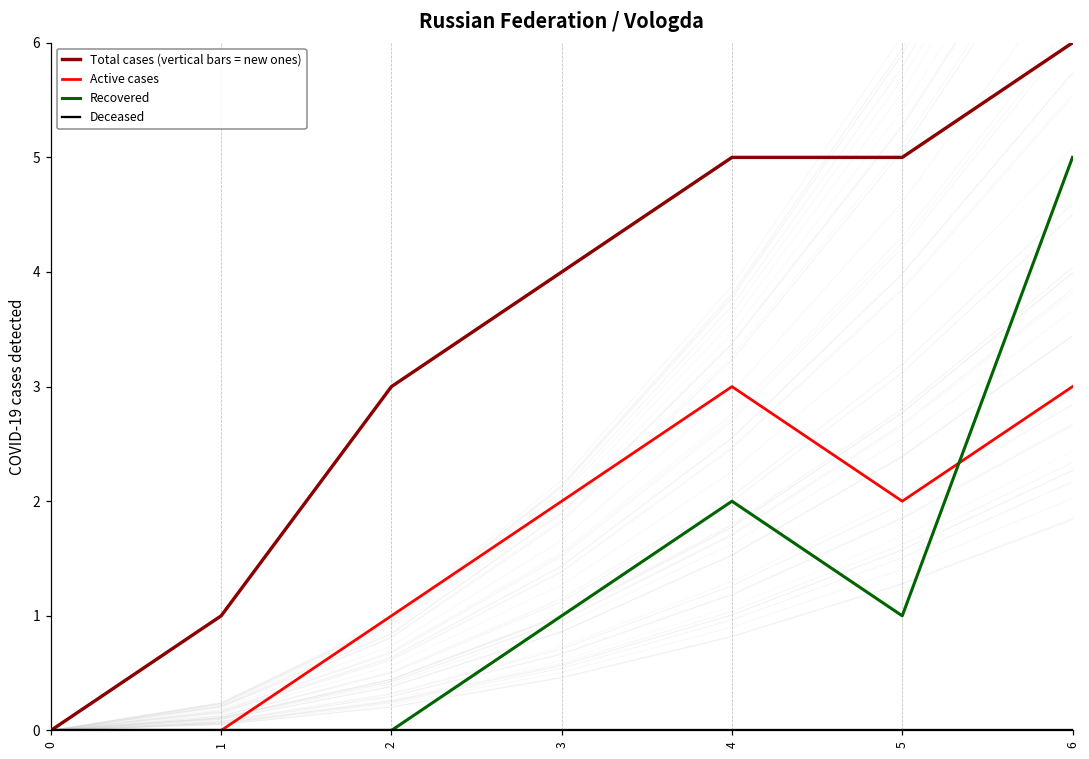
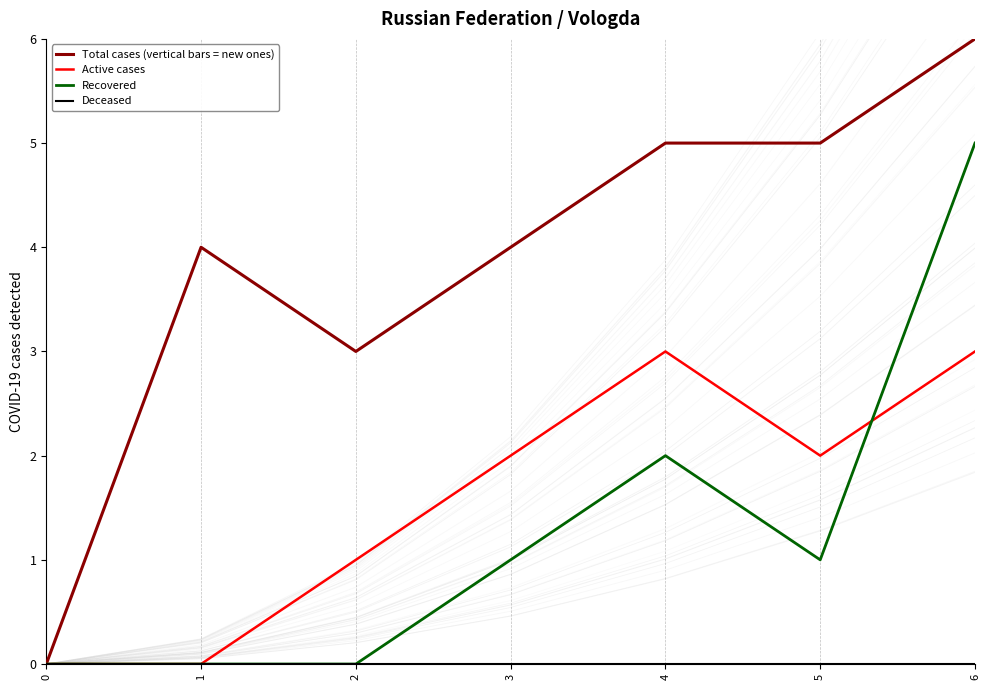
  {
    "Total cases (vertical bars = new ones)": {
-     "1": 1,
+     "1": 4,
      "2": 3,
      "3": 4,
      "4": 5,
      "5": 5,
      "6": 6
    },
    "Active cases": {
      "2": 1,
      "4": 3,
      "5": 2,
      "6": 3
    },
    "Recovered": {
      "5": 1,
      "6": 5
    },
    "Deceased": {
      "3": 0,
      "4": 0,
      "5": 0,
      "6": 0
    }
  }
